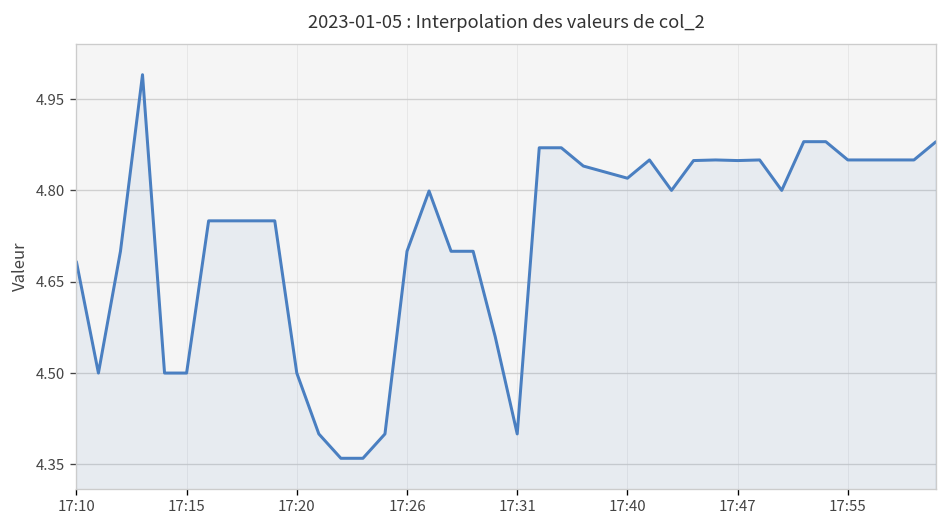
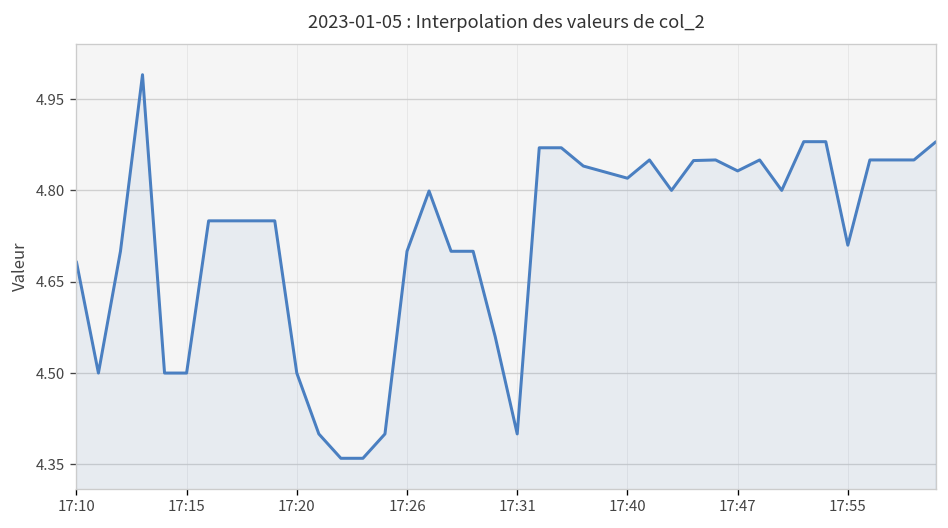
  {
    "17:10": 4.68,
    "17:15": 4.50,
    "17:20": 4.50,
    "17:26": 4.70,
    "17:31": 4.40,
    "17:40": 4.82,
-   "17:47": 4.85,
-   "17:55": 4.85
+   "17:47": 4.83,
+   "17:55": 4.71
  }
